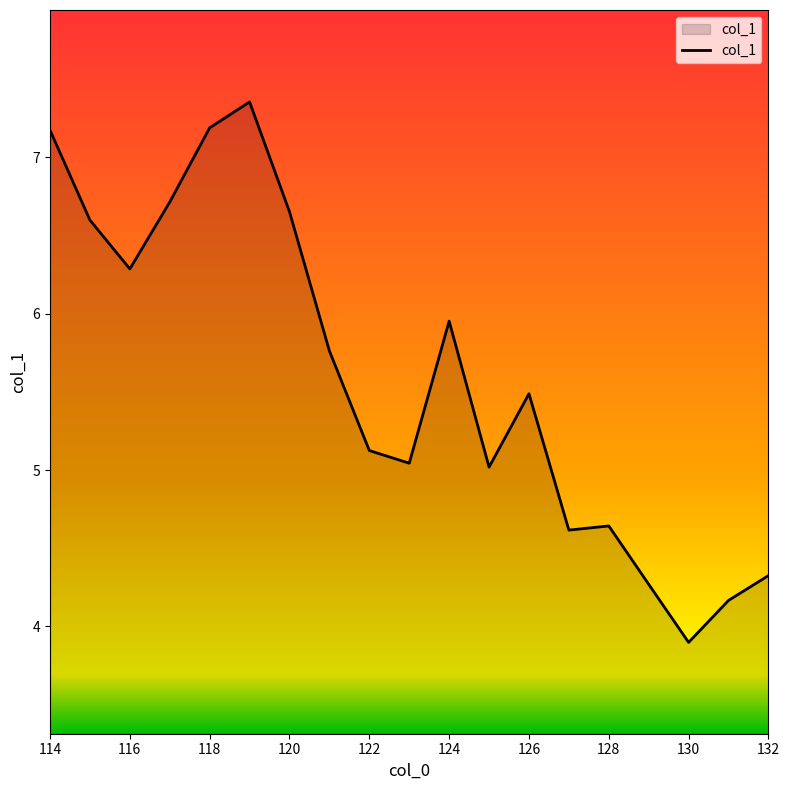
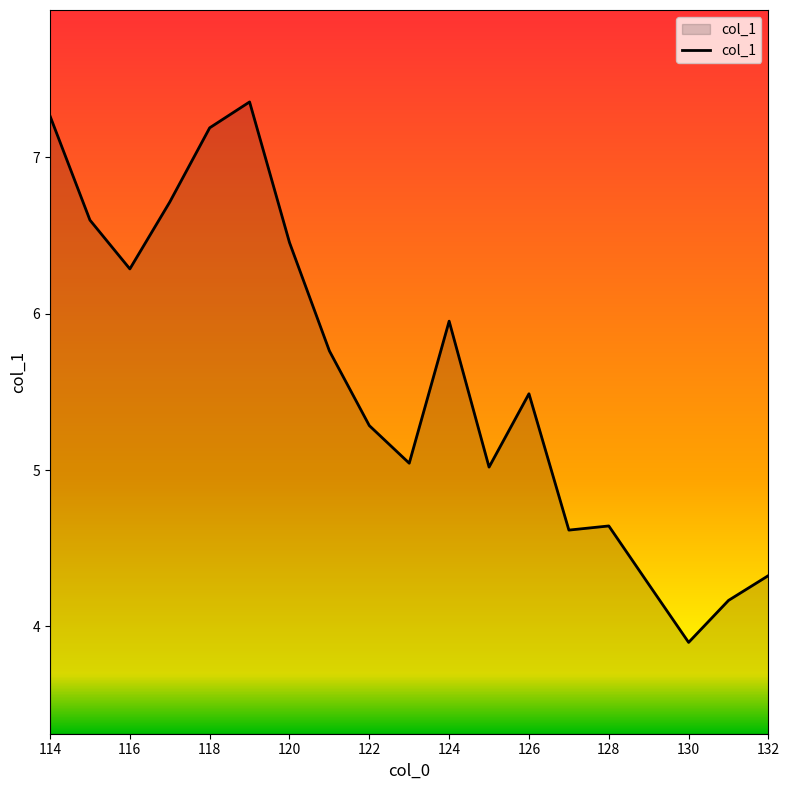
  {
-   "114": 7.17,
+   "114": 7.27,
    "116": 6.29,
    "118": 7.19,
-   "120": 6.65,
-   "122": 5.12,
+   "120": 6.46,
+   "122": 5.28,
    "124": 5.95,
    "126": 5.49,
    "128": 4.64,
    "130": 3.90,
    "132": 4.32
  }
